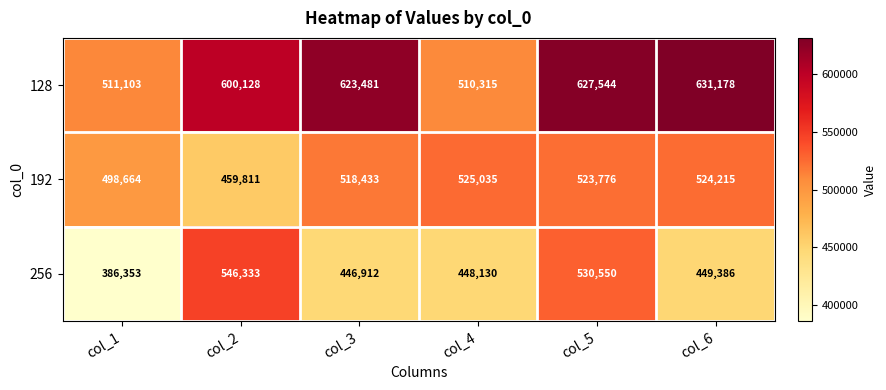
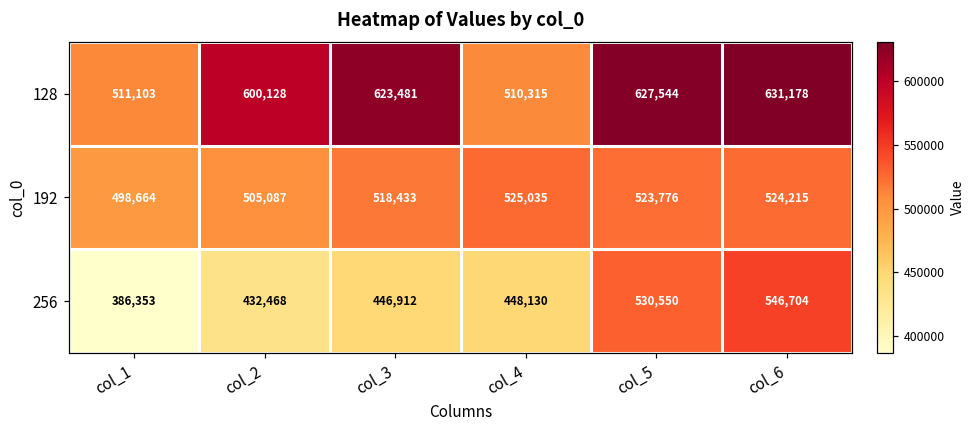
  {
    "128": {
      "col_1": "511,103",
      "col_2": "600,128",
      "col_3": "623,481",
      "col_4": "510,315",
      "col_5": "627,544",
      "col_6": "631,178"
    },
    "192": {
      "col_1": "498,664",
-     "col_2": "459,811",
+     "col_2": "505,087",
      "col_3": "518,433",
      "col_4": "525,035",
      "col_5": "523,776",
      "col_6": "524,215"
    },
    "256": {
      "col_1": "386,353",
-     "col_2": "546,333",
+     "col_2": "432,468",
      "col_3": "446,912",
      "col_4": "448,130",
      "col_5": "530,550",
-     "col_6": "449,386"
+     "col_6": "546,704"
    }
  }
